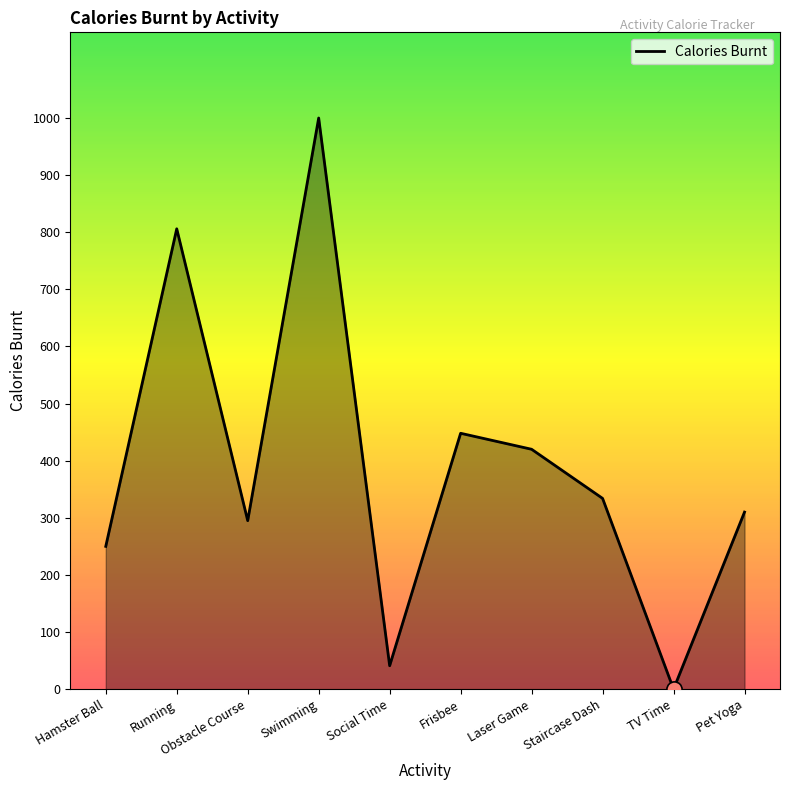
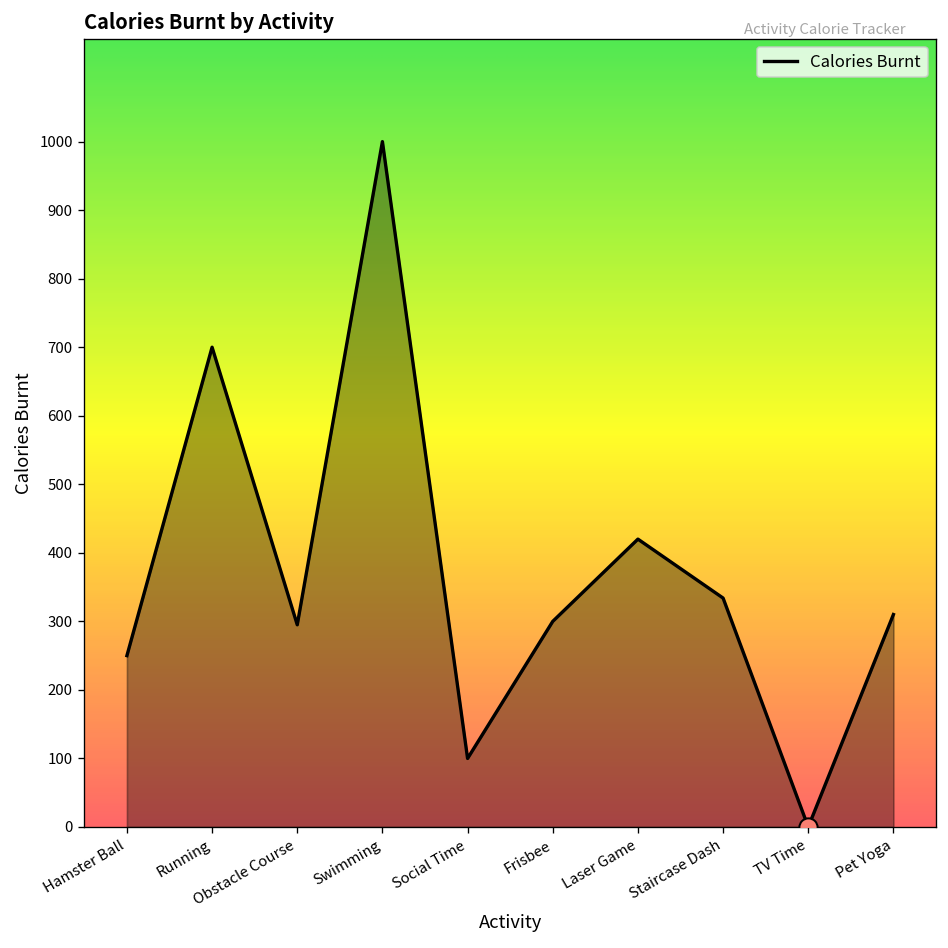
  {
    "Calories Burnt": {
      "Hamster Ball": 250,
-     "Running": 810,
+     "Running": 700,
      "Obstacle Course": 300,
      "Swimming": 1000,
-     "Social Time": 40,
-     "Frisbee": 450,
+     "Social Time": 100,
+     "Frisbee": 300,
      "Laser Game": 420,
      "Staircase Dash": 330,
      "Pet Yoga": 310
    }
  }
